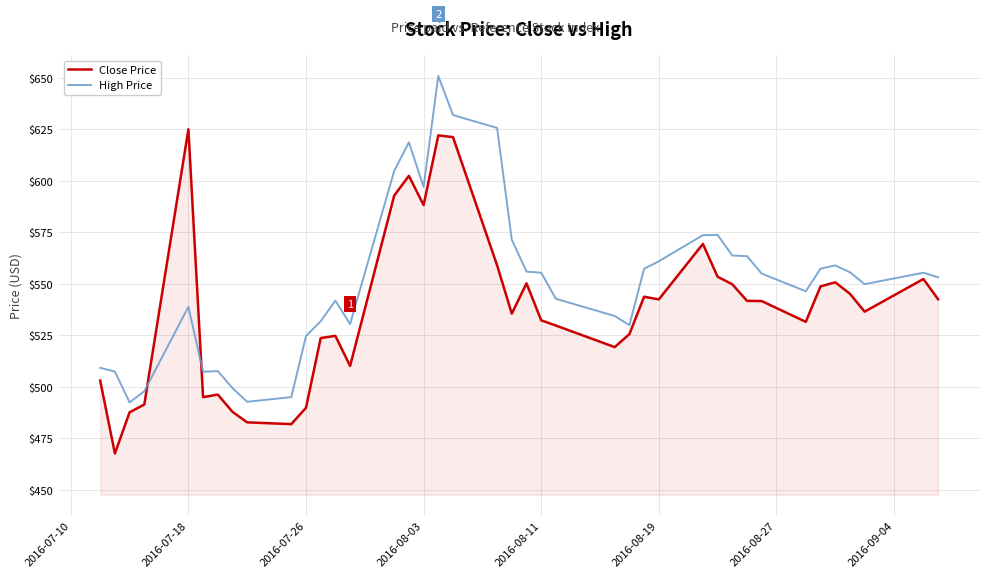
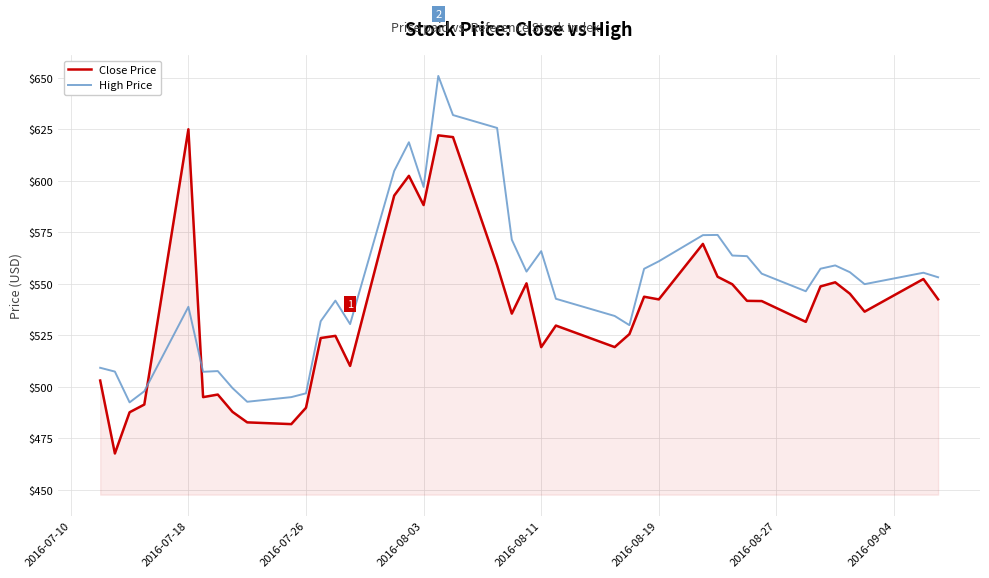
  {
    "Close Price": {
      "2016-07-18": "$625",
      "2016-07-26": "$490",
      "2016-08-03": "$588",
-     "2016-08-11": "$532",
+     "2016-08-11": "$519",
      "2016-08-19": "$543"
    },
    "High Price": {
      "2016-07-18": "$539",
-     "2016-07-26": "$525",
+     "2016-07-26": "$497",
      "2016-08-03": "$597",
-     "2016-08-11": "$555",
+     "2016-08-11": "$566",
      "2016-08-19": "$561"
    }
  }
